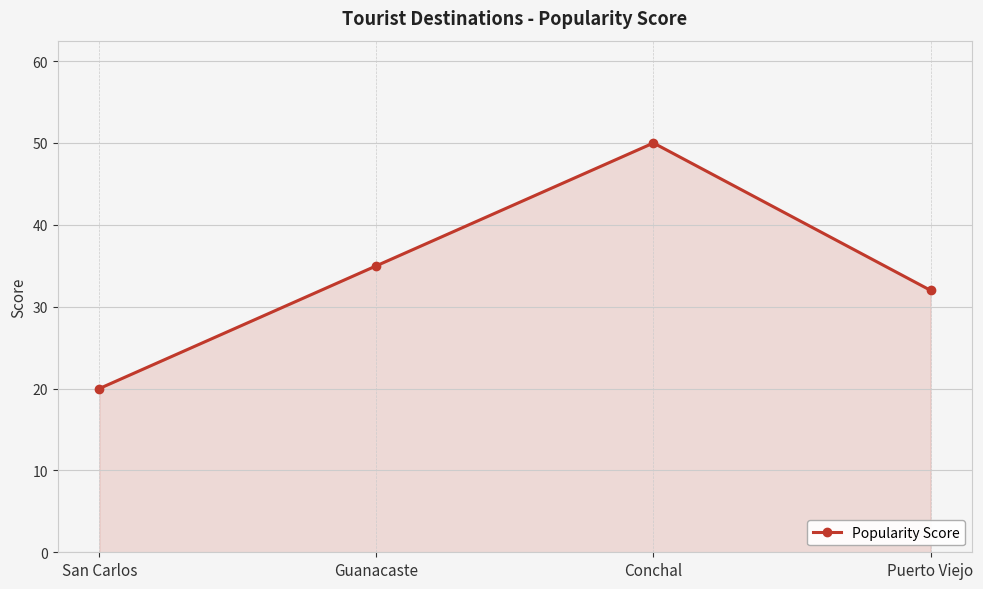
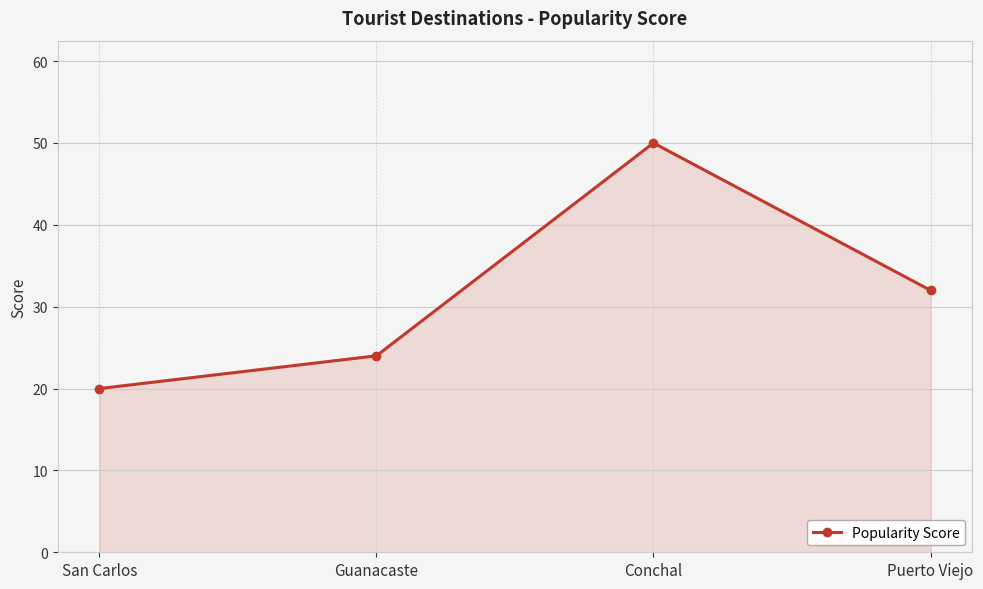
  {
    "San Carlos": 20,
-   "Guanacaste": 35,
+   "Guanacaste": 24,
    "Conchal": 50,
    "Puerto Viejo": 32
  }
